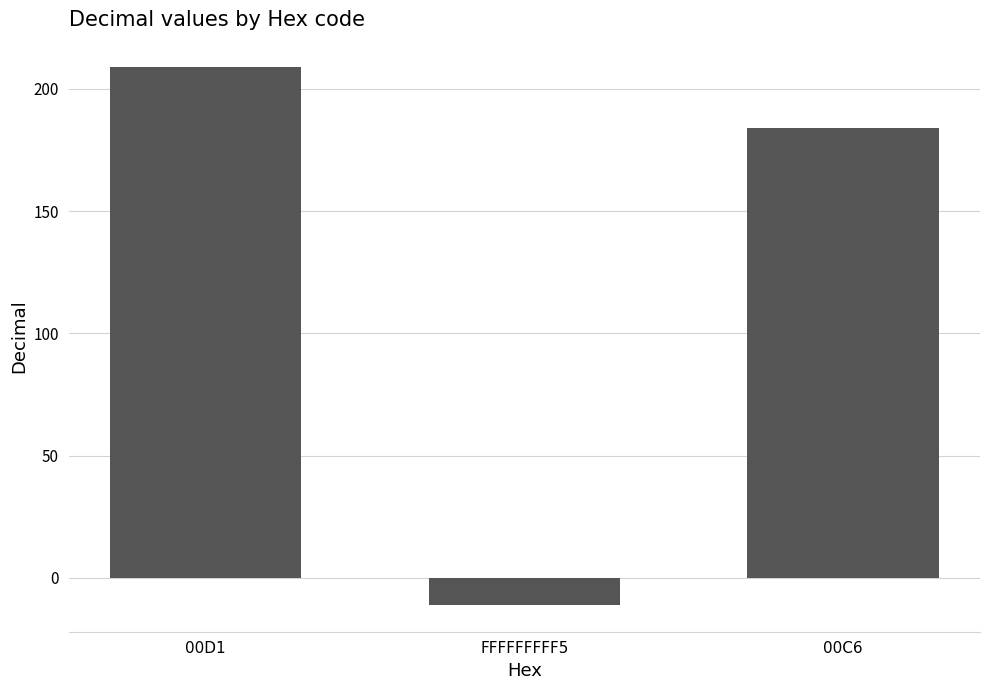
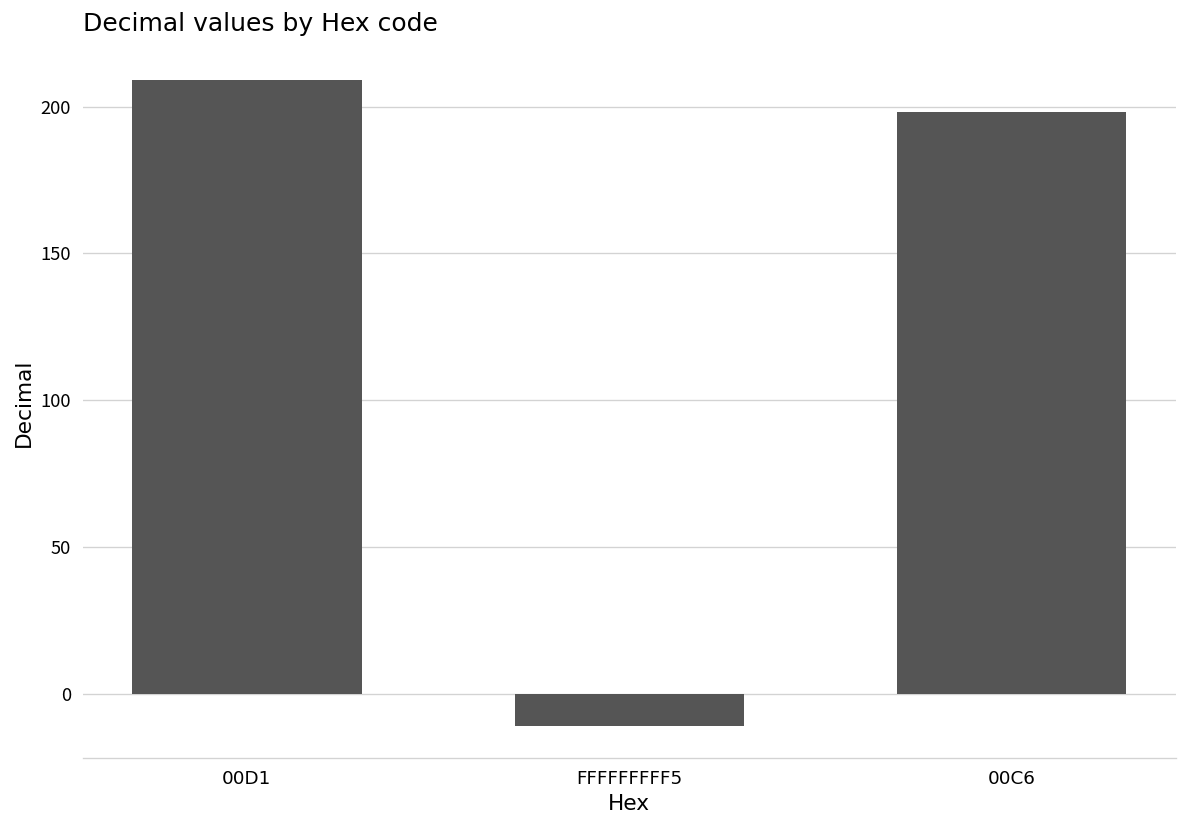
  {
    "00D1": 209,
    "FFFFFFFFF5": -11,
-   "00C6": 184
+   "00C6": 198
  }
